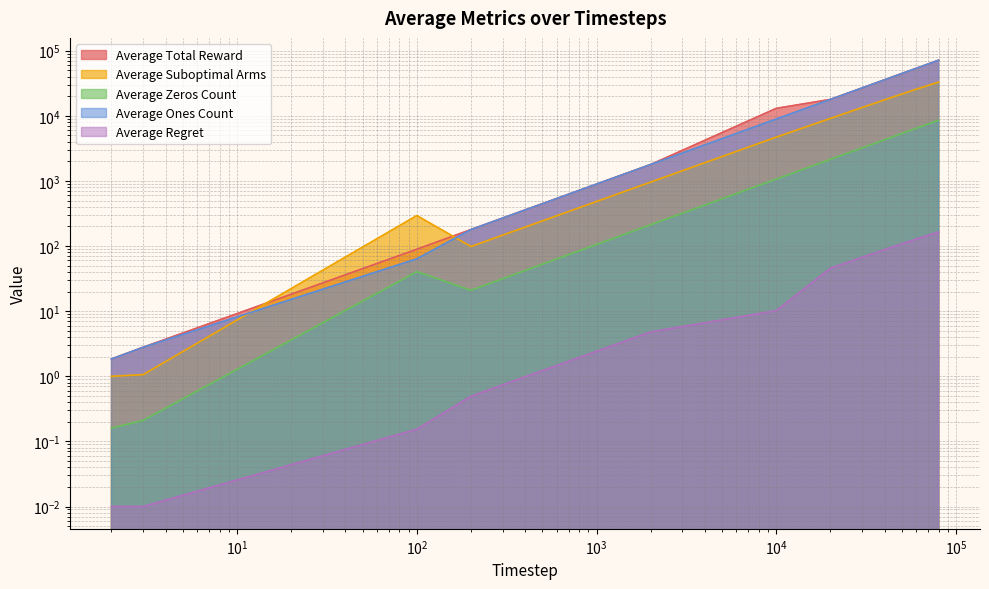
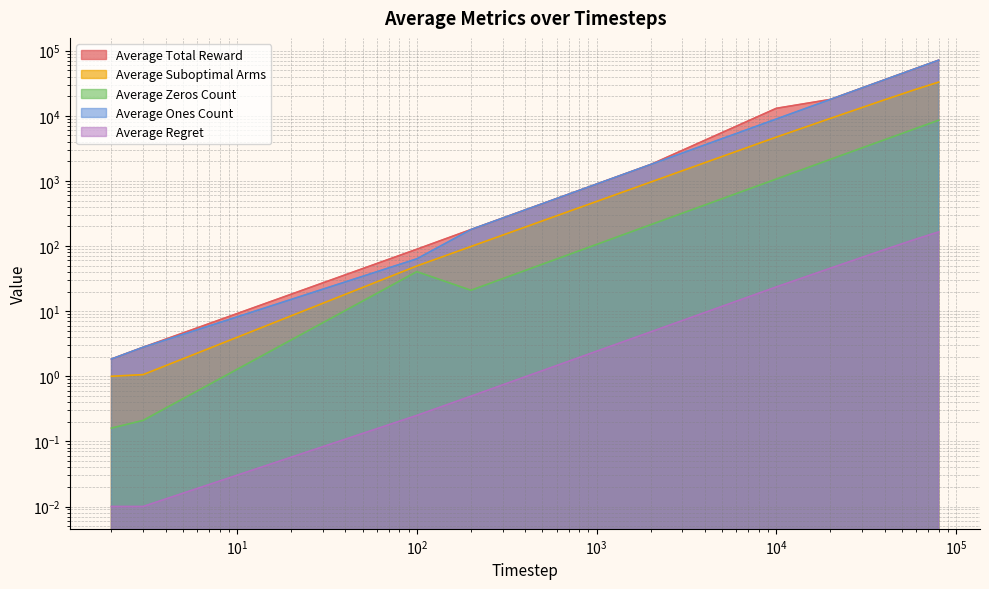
  {
    "Average Total Reward": {
      "10^2": 90,
      "10^4": 13000
    },
    "Average Suboptimal Arms": {
-     "10^2": 300,
+     "10^2": 50,
      "10^4": 5000
    },
    "Average Zeros Count": {
      "10^2": 40,
      "10^4": 1100
    },
    "Average Ones Count": {
      "10^2": 60,
      "10^4": 9000
    },
    "Average Regret": {
-     "10^2": 0.15,
-     "10^4": 10
+     "10^2": 0.25,
+     "10^4": 24
    }
  }
